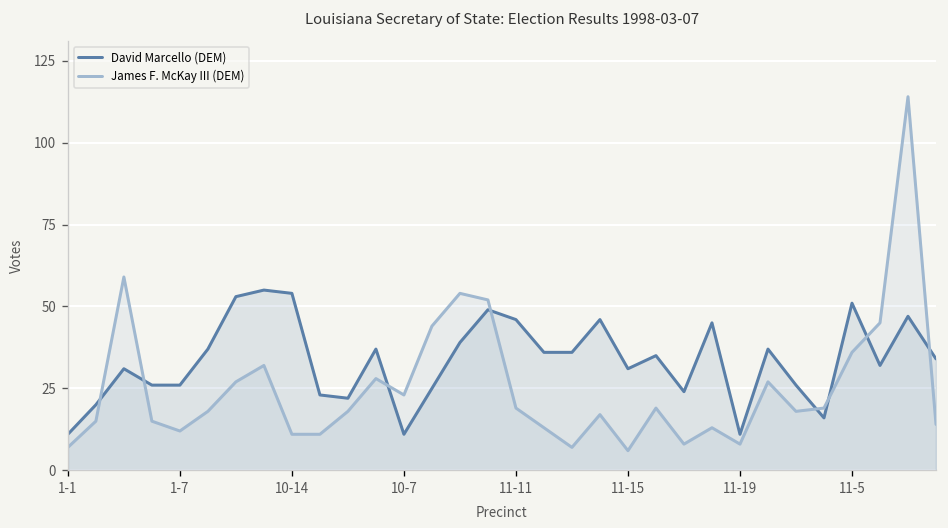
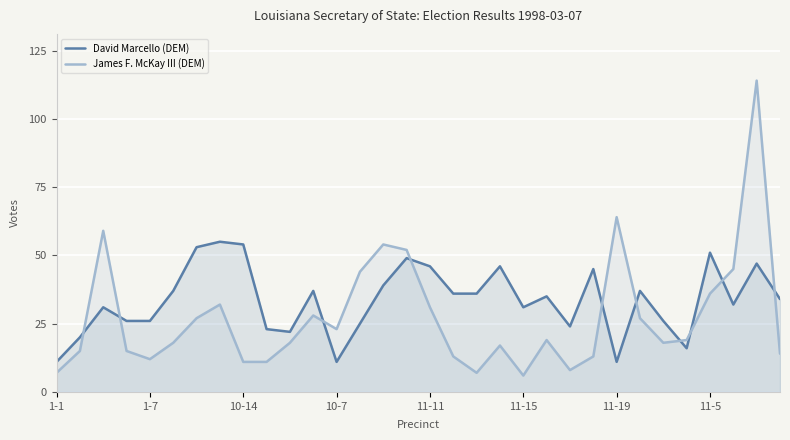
  {
    "David Marcello (DEM)": {
      "1-1": 11,
      "1-7": 26,
      "10-14": 54,
      "10-7": 11,
      "11-11": 46,
      "11-15": 31,
      "11-19": 11,
      "11-5": 51
    },
    "James F. McKay III (DEM)": {
      "1-1": 7,
      "1-7": 12,
      "10-14": 11,
      "10-7": 23,
-     "11-11": 19,
+     "11-11": 31,
      "11-15": 6,
-     "11-19": 8,
+     "11-19": 64,
      "11-5": 36
    }
  }
